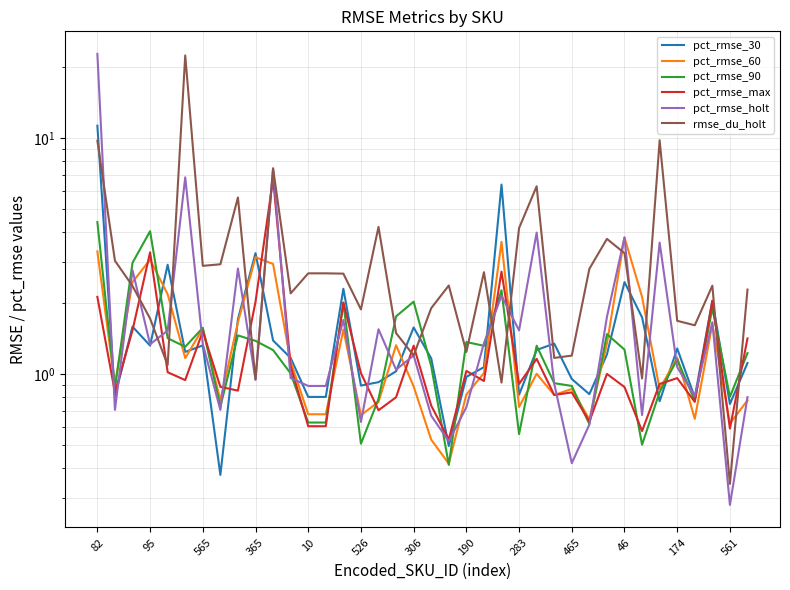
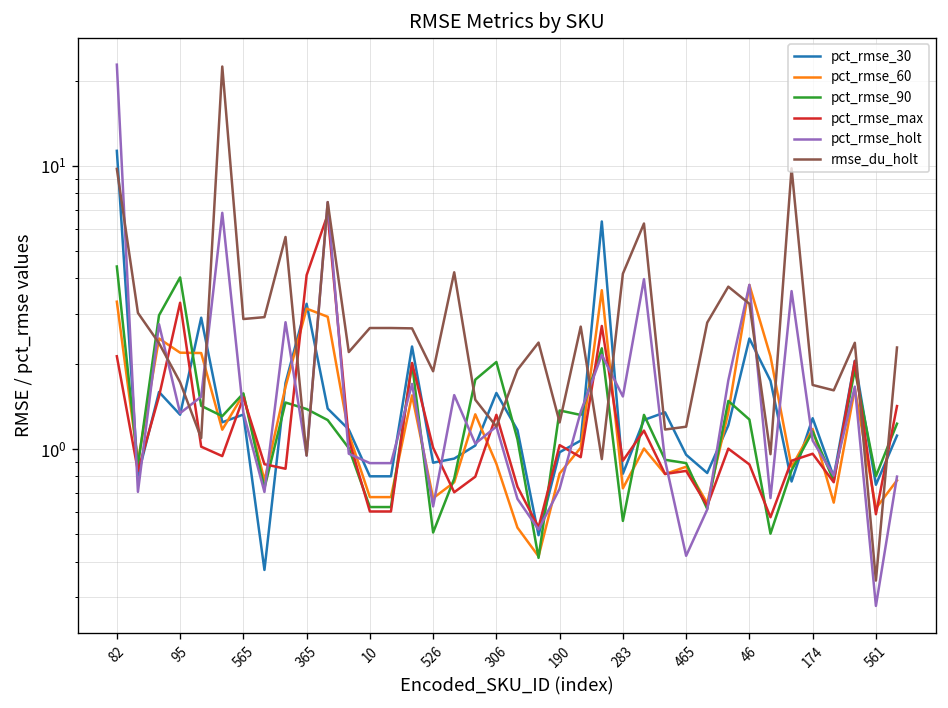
  {
    "pct_rmse_30": {
      "82": 11,
      "365": 3.3,
      "526": 0.9,
      "306": 1.6,
      "190": 0.97,
      "283": 0.8,
      "465": 0.95,
      "46": 2.5,
      "174": 1.3,
      "561": 0.75
    },
    "pct_rmse_60": {
      "82": 3.3,
-     "95": 3.1,
+     "95": 2.2,
      "365": 3.1,
      "526": 0.67,
      "306": 0.9,
      "190": 0.8,
      "283": 0.73,
      "465": 0.87,
      "561": 0.62
    },
    "pct_rmse_90": {
      "82": 4.4,
      "95": 4.0,
      "365": 1.4,
      "526": 0.5,
      "306": 2.0,
      "190": 1.4,
      "283": 0.56,
      "465": 0.9,
      "46": 1.3,
      "561": 0.8
    },
    "pct_rmse_max": {
      "82": 2.1,
      "95": 3.3,
      "565": 1.5,
-     "365": 2.0,
+     "365": 4.1,
      "526": 1.0,
      "306": 1.3,
      "190": 1.0,
      "283": 0.9,
      "465": 0.84,
      "46": 0.9,
      "174": 0.96,
      "561": 0.6
    },
    "pct_rmse_holt": {
      "82": 23,
      "526": 0.63,
      "190": 0.72,
      "283": 1.5,
      "465": 0.42,
      "174": 1.1,
      "561": 0.28
    },
    "rmse_du_holt": {
      "82": 9.8,
      "95": 1.7,
      "565": 2.9,
      "526": 1.9,
      "190": 1.2,
      "283": 4.2,
      "465": 1.2,
      "46": 3.3,
      "174": 1.7,
      "561": 0.34
    }
  }
